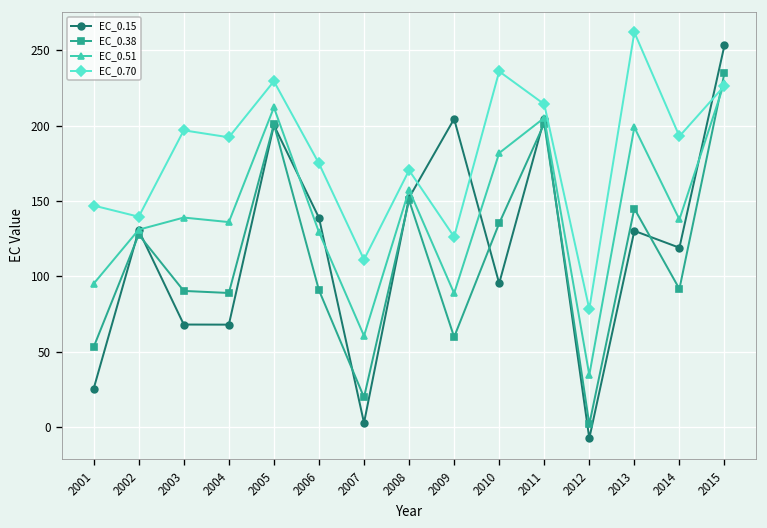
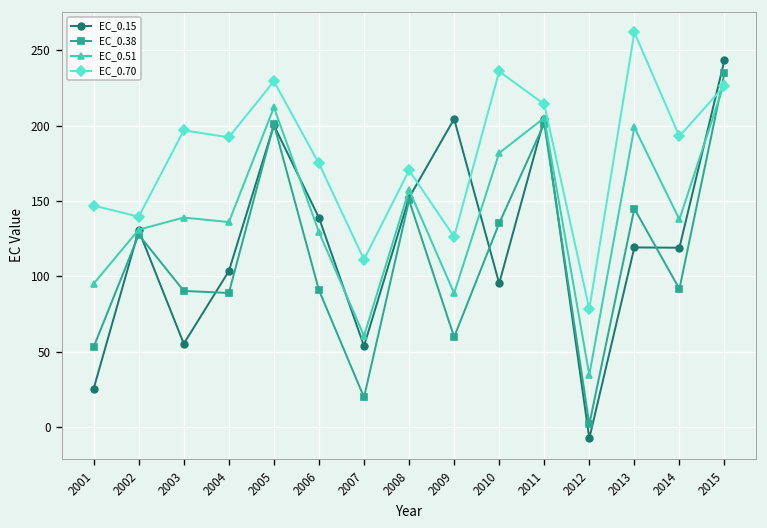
  {
    "EC_0.15": {
      "2001": 26,
-     "2003": 68,
-     "2004": 68,
+     "2003": 55,
+     "2004": 104,
      "2006": 139,
-     "2007": 3,
+     "2007": 54,
      "2009": 204,
      "2010": 95,
      "2012": -7,
-     "2013": 130,
+     "2013": 119,
      "2014": 119,
-     "2015": 253
+     "2015": 243
    }
  }
